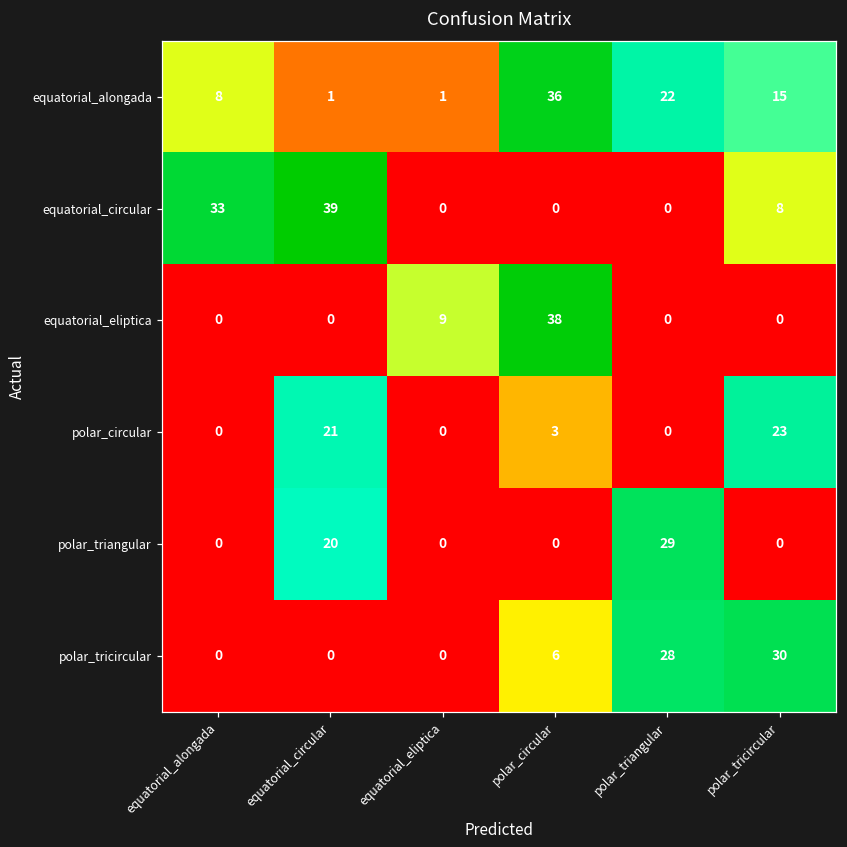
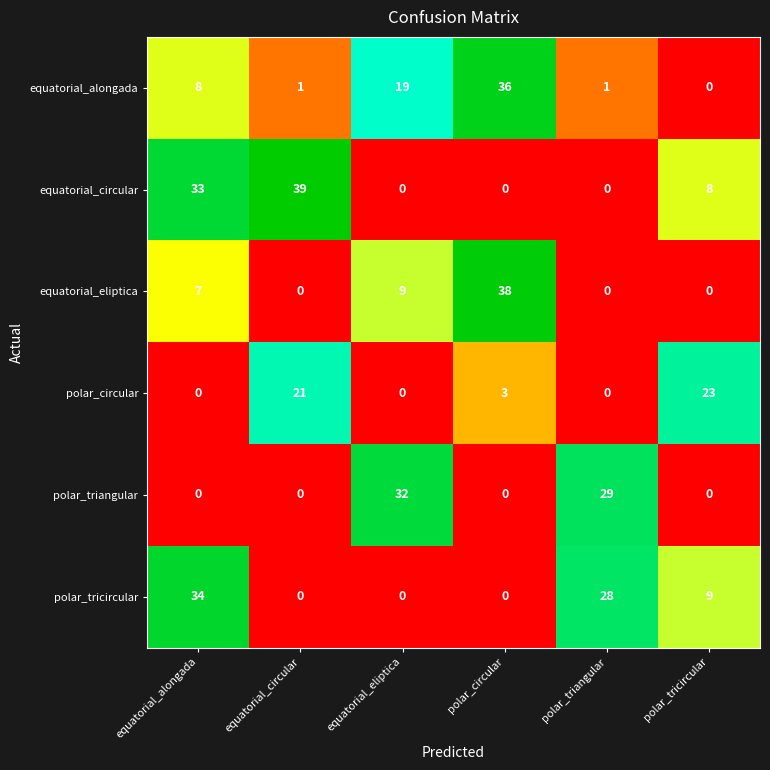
  {
    "equatorial_alongada": {
      "equatorial_alongada": 8,
      "equatorial_circular": 1,
-     "equatorial_eliptica": 1,
+     "equatorial_eliptica": 19,
      "polar_circular": 36,
-     "polar_triangular": 22,
-     "polar_tricircular": 15
+     "polar_triangular": 1,
+     "polar_tricircular": 0
    },
    "equatorial_circular": {
      "equatorial_alongada": 33,
      "equatorial_circular": 39,
      "equatorial_eliptica": 0,
      "polar_circular": 0,
      "polar_triangular": 0,
      "polar_tricircular": 8
    },
    "equatorial_eliptica": {
-     "equatorial_alongada": 0,
+     "equatorial_alongada": 7,
      "equatorial_circular": 0,
      "equatorial_eliptica": 9,
      "polar_circular": 38,
      "polar_triangular": 0,
      "polar_tricircular": 0
    },
    "polar_circular": {
      "equatorial_alongada": 0,
      "equatorial_circular": 21,
      "equatorial_eliptica": 0,
      "polar_circular": 3,
      "polar_triangular": 0,
      "polar_tricircular": 23
    },
    "polar_triangular": {
      "equatorial_alongada": 0,
-     "equatorial_circular": 20,
-     "equatorial_eliptica": 0,
+     "equatorial_circular": 0,
+     "equatorial_eliptica": 32,
      "polar_circular": 0,
      "polar_triangular": 29,
      "polar_tricircular": 0
    },
    "polar_tricircular": {
-     "equatorial_alongada": 0,
+     "equatorial_alongada": 34,
      "equatorial_circular": 0,
      "equatorial_eliptica": 0,
-     "polar_circular": 6,
+     "polar_circular": 0,
      "polar_triangular": 28,
-     "polar_tricircular": 30
+     "polar_tricircular": 9
    }
  }
